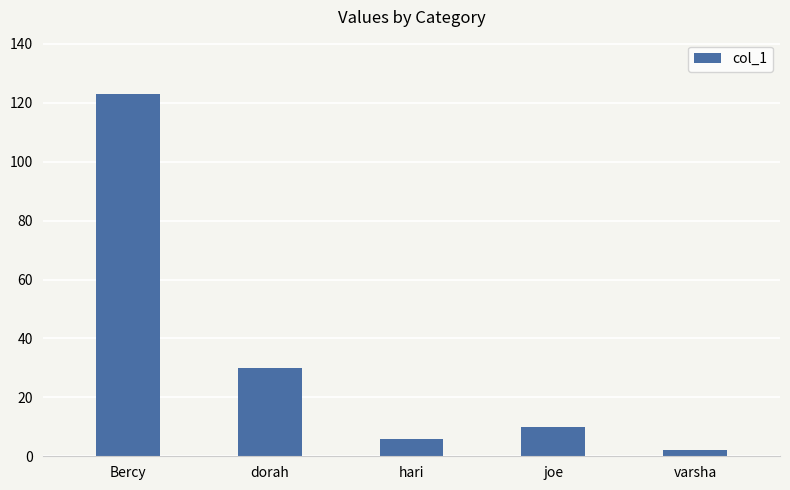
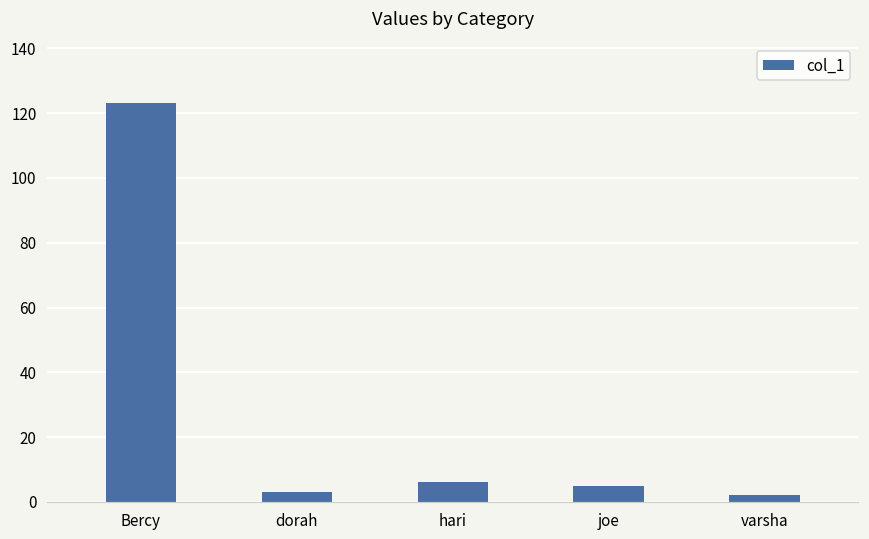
  {
    "Bercy": 123,
-   "dorah": 30,
+   "dorah": 3,
    "hari": 6,
-   "joe": 10,
+   "joe": 5,
    "varsha": 2
  }
